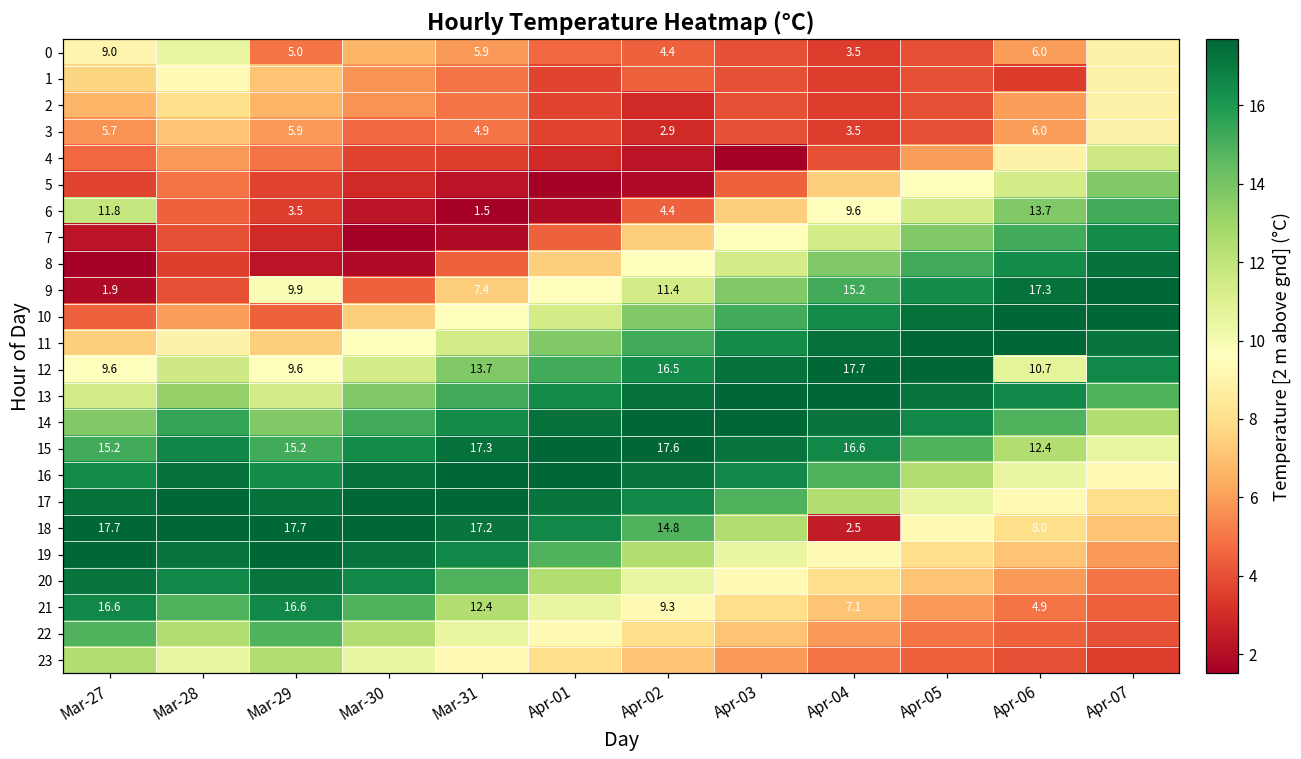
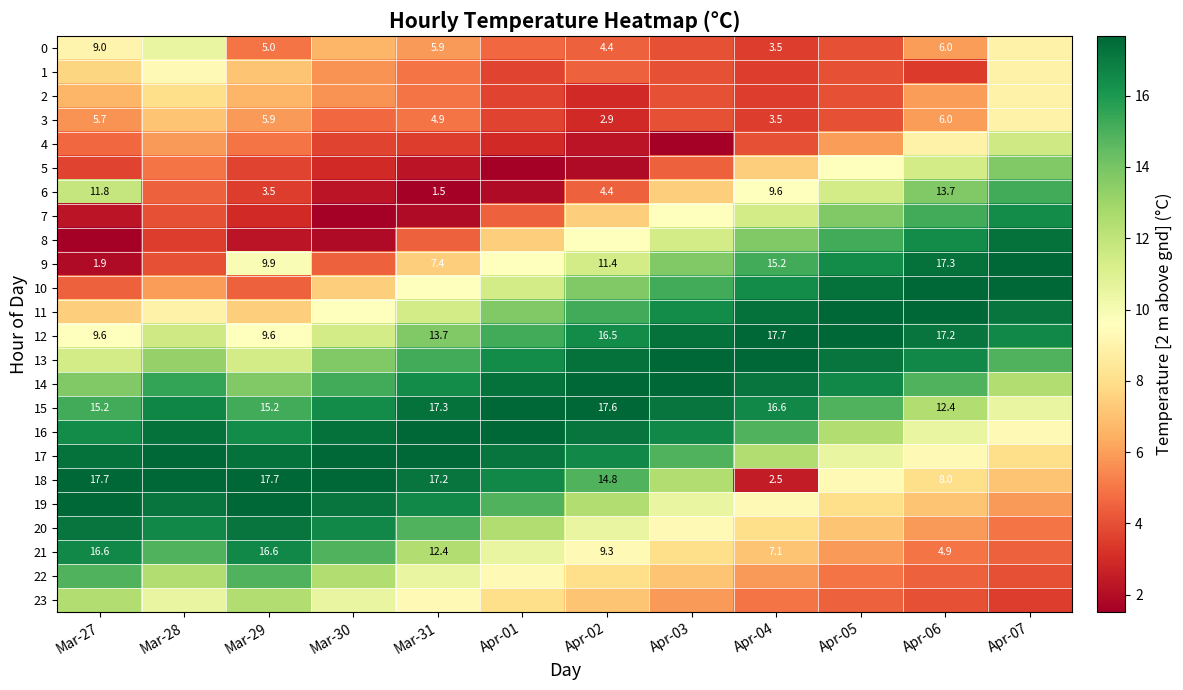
  {
    "0": {
      "Mar-27": 9.0,
      "Mar-29": 5.0,
      "Mar-31": 5.9,
      "Apr-02": 4.4,
      "Apr-04": 3.5,
      "Apr-06": 6.0
    },
    "3": {
      "Mar-27": 5.7,
      "Mar-29": 5.9,
      "Mar-31": 4.9,
      "Apr-02": 2.9,
      "Apr-04": 3.5,
      "Apr-06": 6.0
    },
    "6": {
      "Mar-27": 11.8,
      "Mar-29": 3.5,
      "Mar-31": 1.5,
      "Apr-02": 4.4,
      "Apr-04": 9.6,
      "Apr-06": 13.7
    },
    "9": {
      "Mar-27": 1.9,
      "Mar-29": 9.9,
      "Mar-31": 7.4,
      "Apr-02": 11.4,
      "Apr-04": 15.2,
      "Apr-06": 17.3
    },
    "12": {
      "Mar-27": 9.6,
      "Mar-29": 9.6,
      "Mar-31": 13.7,
      "Apr-02": 16.5,
      "Apr-04": 17.7,
-     "Apr-06": 10.7
+     "Apr-06": 17.2
    },
    "15": {
      "Mar-27": 15.2,
      "Mar-29": 15.2,
      "Mar-31": 17.3,
      "Apr-02": 17.6,
      "Apr-04": 16.6,
      "Apr-06": 12.4
    },
    "18": {
      "Mar-27": 17.7,
      "Mar-29": 17.7,
      "Mar-31": 17.2,
      "Apr-02": 14.8,
      "Apr-04": 2.5,
      "Apr-06": 8.0
    },
    "21": {
      "Mar-27": 16.6,
      "Mar-29": 16.6,
      "Mar-31": 12.4,
      "Apr-02": 9.3,
      "Apr-04": 7.1,
      "Apr-06": 4.9
    }
  }
